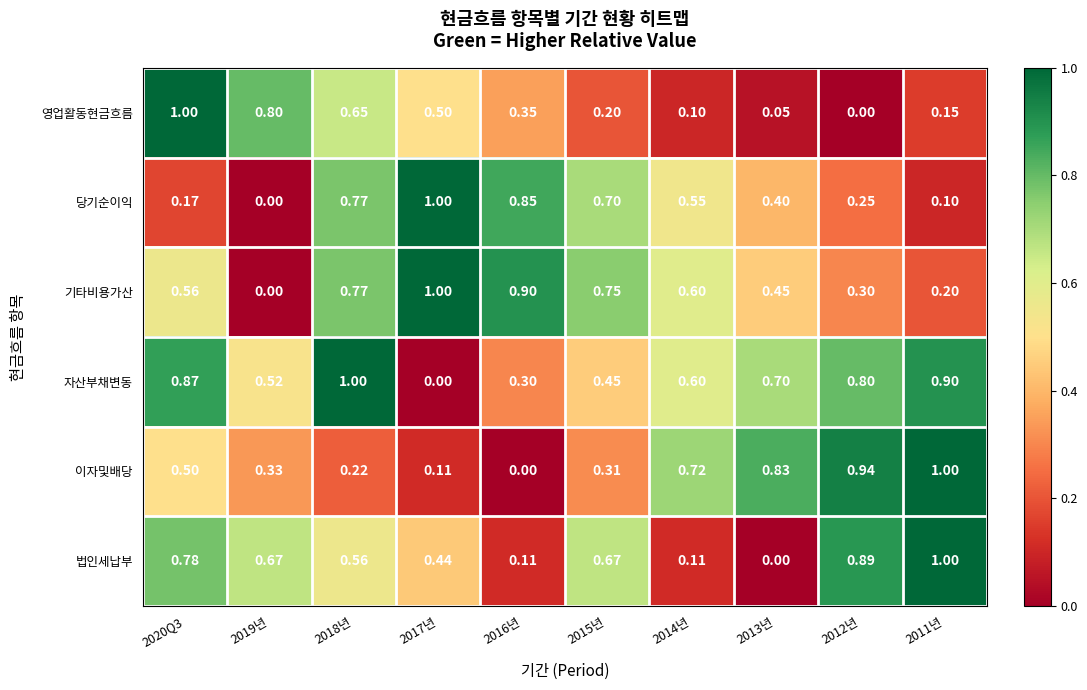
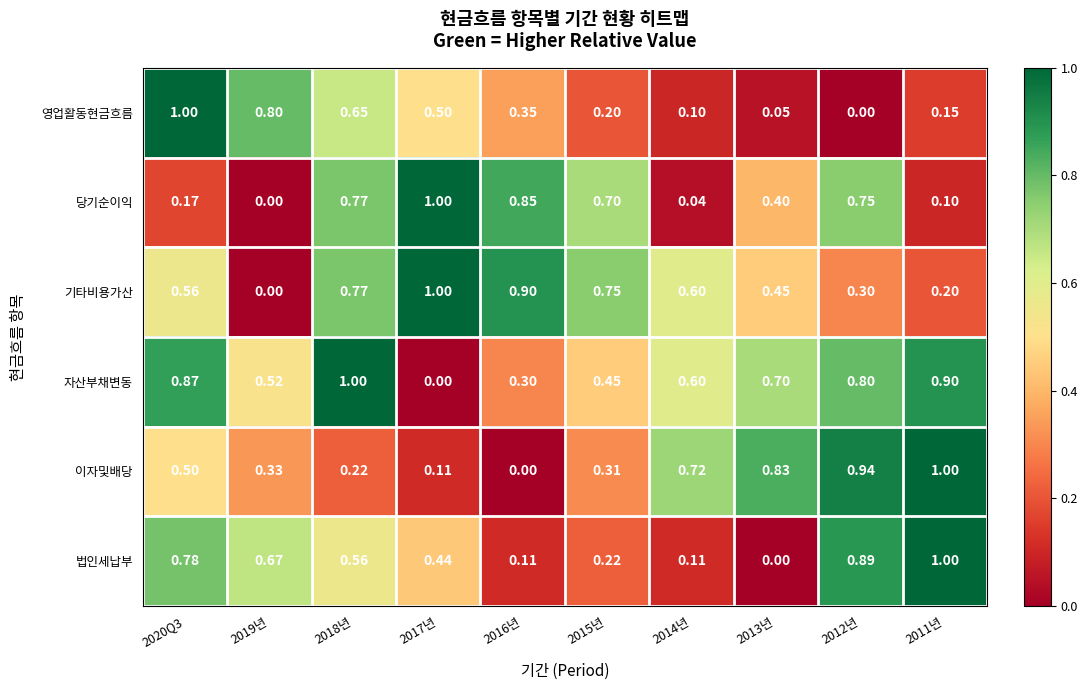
  {
    "영업활동현금흐름": {
      "2020Q3": 1.00,
      "2019년": 0.80,
      "2018년": 0.65,
      "2017년": 0.50,
      "2016년": 0.35,
      "2015년": 0.20,
      "2014년": 0.10,
      "2013년": 0.05,
      "2012년": 0.00,
      "2011년": 0.15
    },
    "당기순이익": {
      "2020Q3": 0.17,
      "2019년": 0.00,
      "2018년": 0.77,
      "2017년": 1.00,
      "2016년": 0.85,
      "2015년": 0.70,
-     "2014년": 0.55,
+     "2014년": 0.04,
      "2013년": 0.40,
-     "2012년": 0.25,
+     "2012년": 0.75,
      "2011년": 0.10
    },
    "기타비용가산": {
      "2020Q3": 0.56,
      "2019년": 0.00,
      "2018년": 0.77,
      "2017년": 1.00,
      "2016년": 0.90,
      "2015년": 0.75,
      "2014년": 0.60,
      "2013년": 0.45,
      "2012년": 0.30,
      "2011년": 0.20
    },
    "자산부채변동": {
      "2020Q3": 0.87,
      "2019년": 0.52,
      "2018년": 1.00,
      "2017년": 0.00,
      "2016년": 0.30,
      "2015년": 0.45,
      "2014년": 0.60,
      "2013년": 0.70,
      "2012년": 0.80,
      "2011년": 0.90
    },
    "이자및배당": {
      "2020Q3": 0.50,
      "2019년": 0.33,
      "2018년": 0.22,
      "2017년": 0.11,
      "2016년": 0.00,
      "2015년": 0.31,
      "2014년": 0.72,
      "2013년": 0.83,
      "2012년": 0.94,
      "2011년": 1.00
    },
    "법인세납부": {
      "2020Q3": 0.78,
      "2019년": 0.67,
      "2018년": 0.56,
      "2017년": 0.44,
      "2016년": 0.11,
-     "2015년": 0.67,
+     "2015년": 0.22,
      "2014년": 0.11,
      "2013년": 0.00,
      "2012년": 0.89,
      "2011년": 1.00
    }
  }
